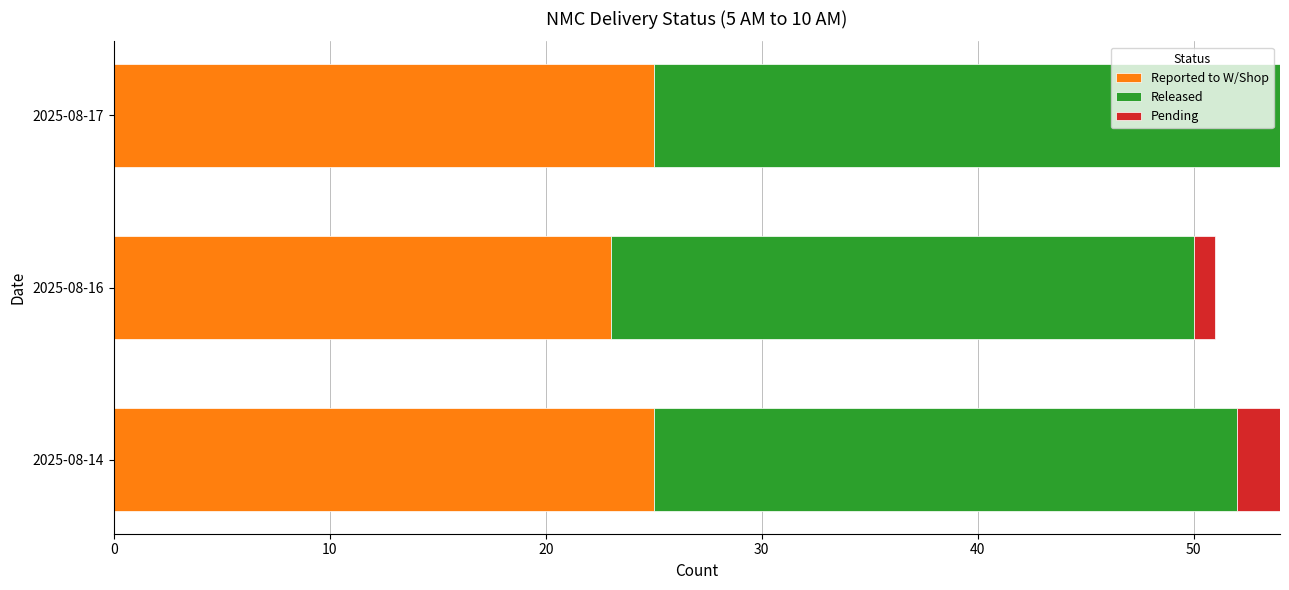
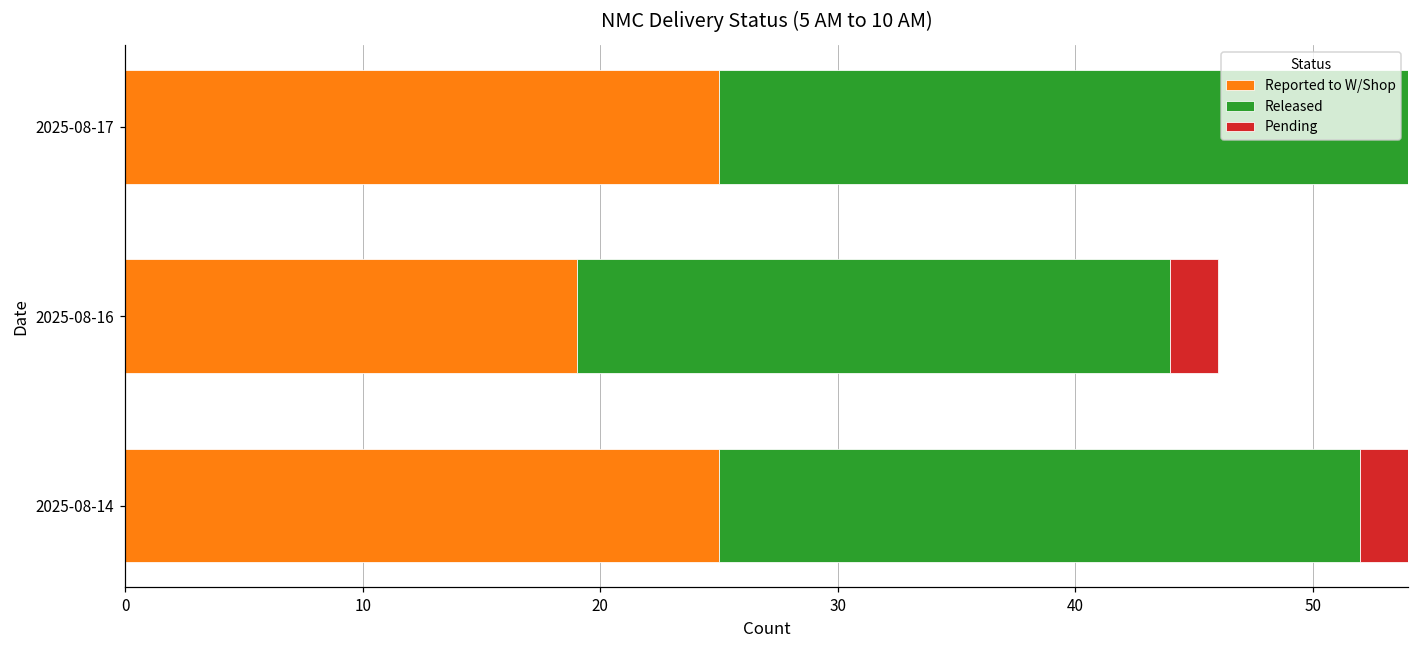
  {
    "Reported to W/Shop": {
      "2025-08-17": 25,
-     "2025-08-16": 23,
+     "2025-08-16": 19,
      "2025-08-14": 25
    },
    "Released": {
      "2025-08-17": 29,
-     "2025-08-16": 27,
+     "2025-08-16": 25,
      "2025-08-14": 27
    },
    "Pending": {
      "2025-08-17": 0,
-     "2025-08-16": 1,
+     "2025-08-16": 2,
      "2025-08-14": 2
    }
  }
